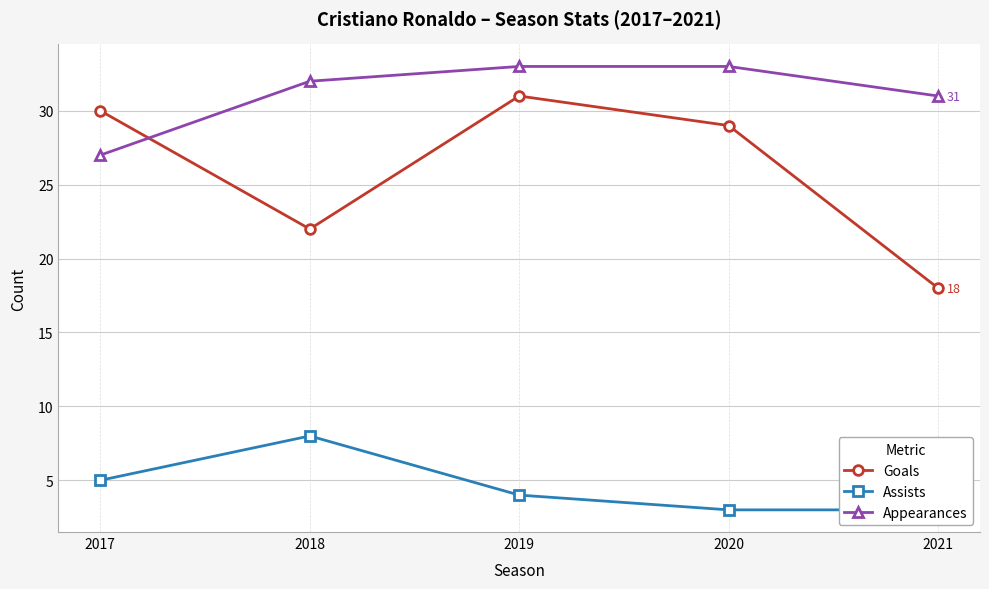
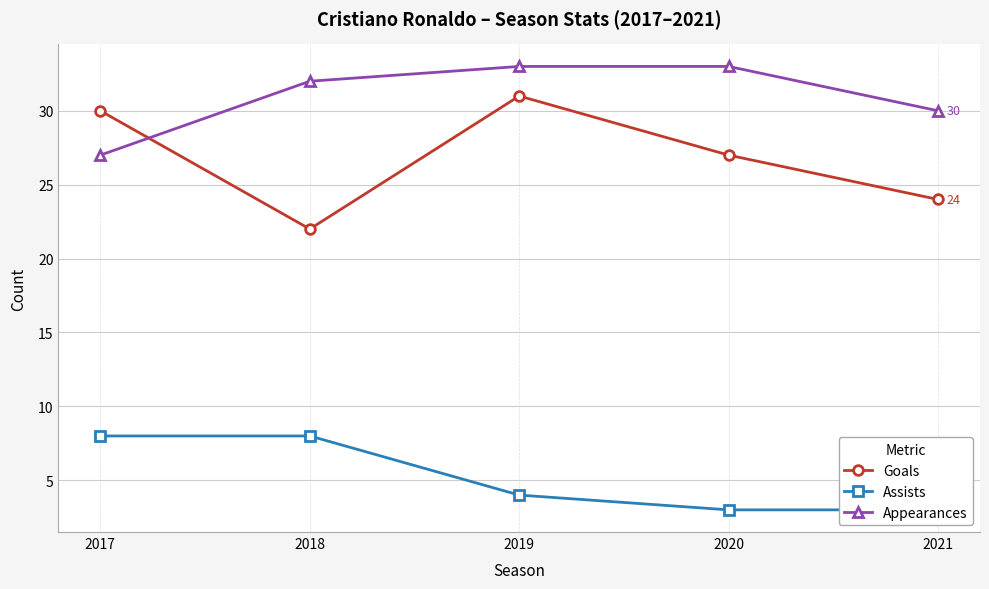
  {
    "Goals": {
-     "2020": 29,
-     "2021": 18
+     "2020": 27,
+     "2021": 24
    },
    "Assists": {
-     "2017": 5,
+     "2017": 8,
      "2018": 8,
      "2019": 4,
      "2020": 3
    },
    "Appearances": {
-     "2021": 31
+     "2021": 30
    }
  }
